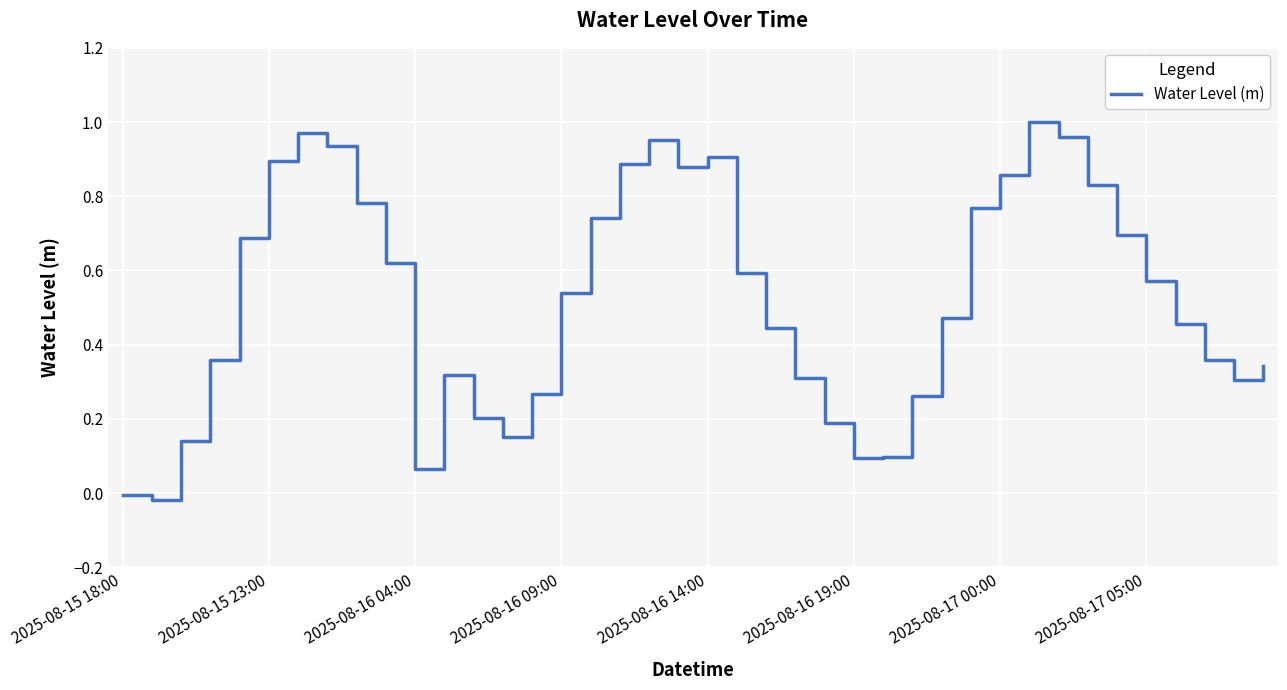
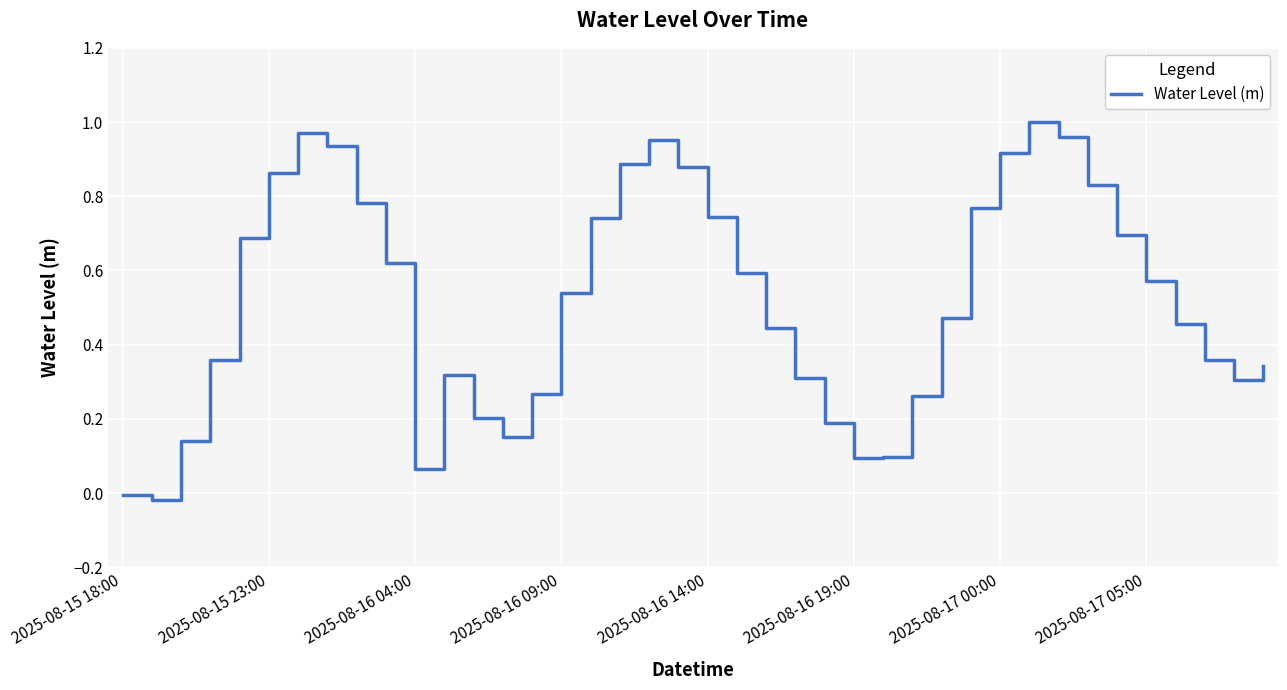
  {
    "2025-08-15 18:00": -0.01,
-   "2025-08-15 23:00": 0.90,
+   "2025-08-15 23:00": 0.86,
    "2025-08-16 04:00": 0.06,
    "2025-08-16 09:00": 0.54,
-   "2025-08-16 14:00": 0.91,
+   "2025-08-16 14:00": 0.74,
    "2025-08-16 19:00": 0.10,
-   "2025-08-17 00:00": 0.86,
+   "2025-08-17 00:00": 0.92,
    "2025-08-17 05:00": 0.57
  }
